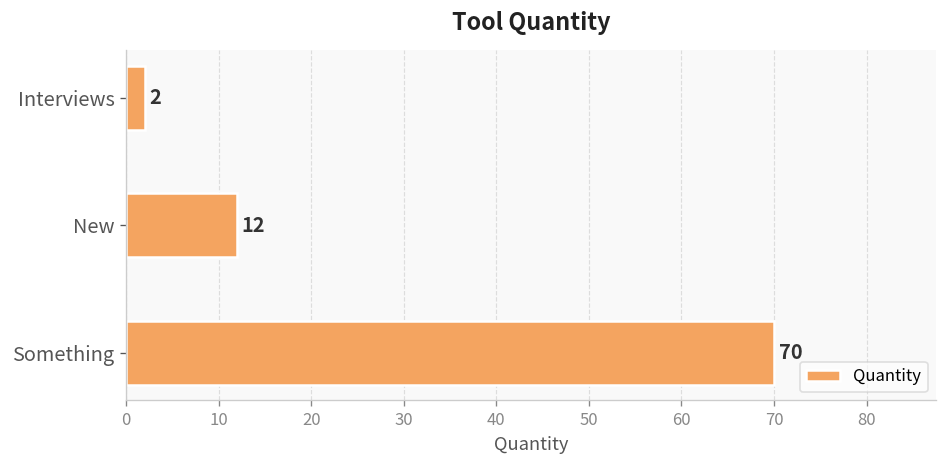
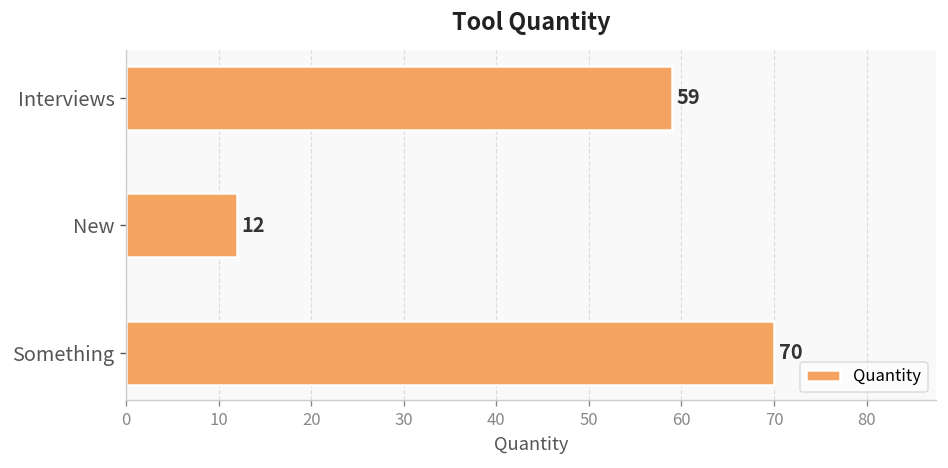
  {
-   "Interviews": 2,
+   "Interviews": 59,
    "New": 12
  }
